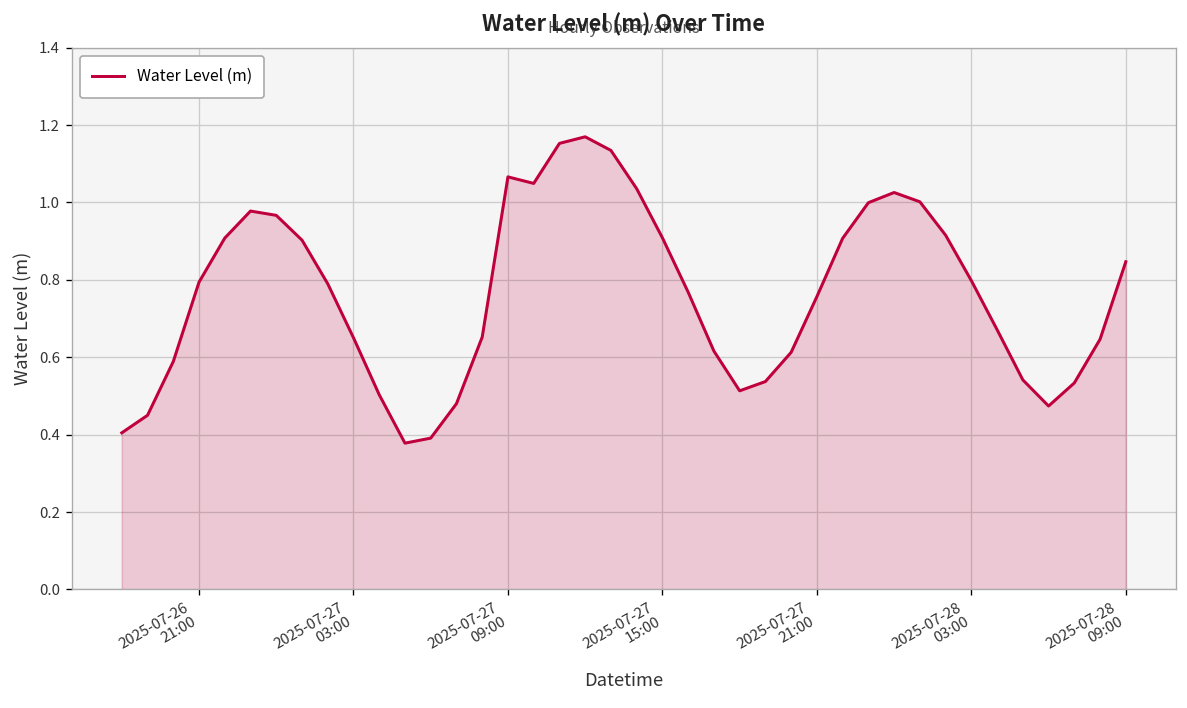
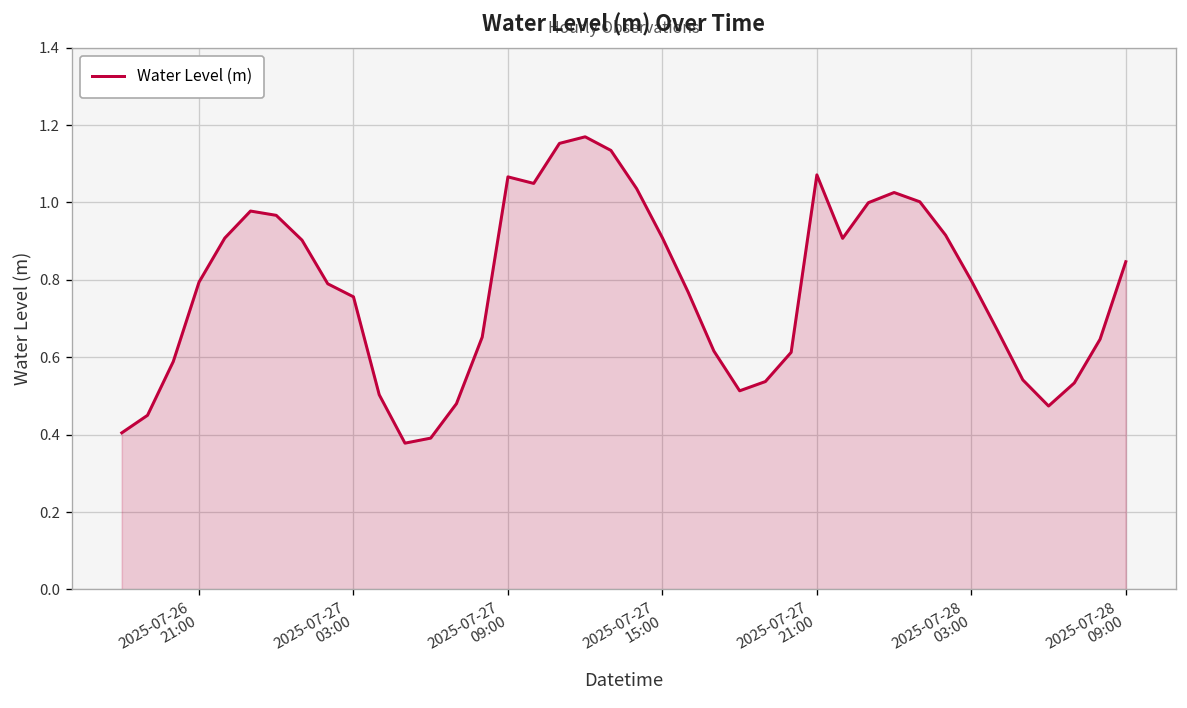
  {
    "2025-07-26 21:00": 0.79,
-   "2025-07-27 03:00": 0.65,
+   "2025-07-27 03:00": 0.76,
    "2025-07-27 09:00": 1.07,
    "2025-07-27 15:00": 0.91,
-   "2025-07-27 21:00": 0.76,
+   "2025-07-27 21:00": 1.07,
    "2025-07-28 03:00": 0.80,
    "2025-07-28 09:00": 0.85
  }
